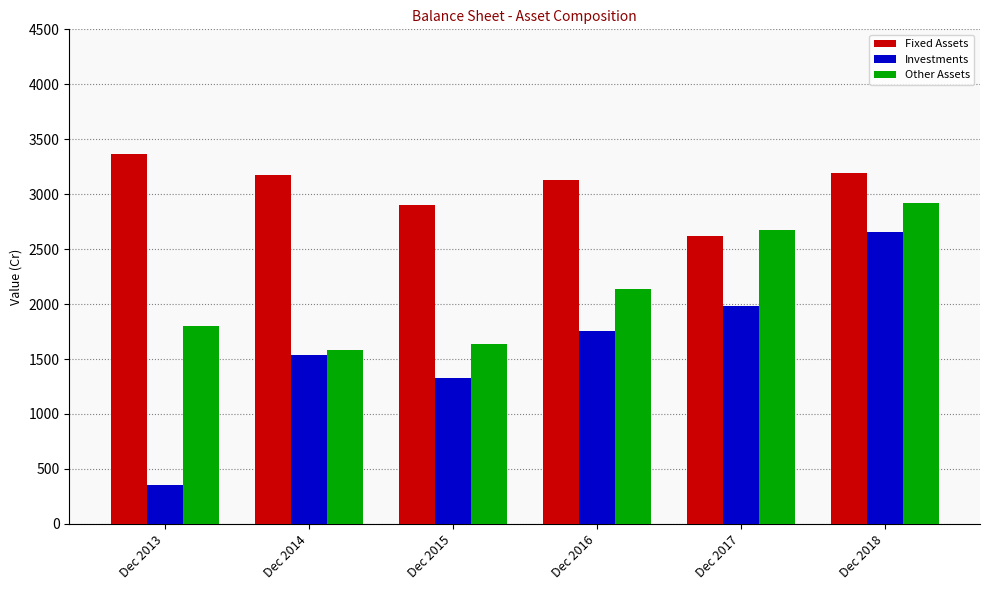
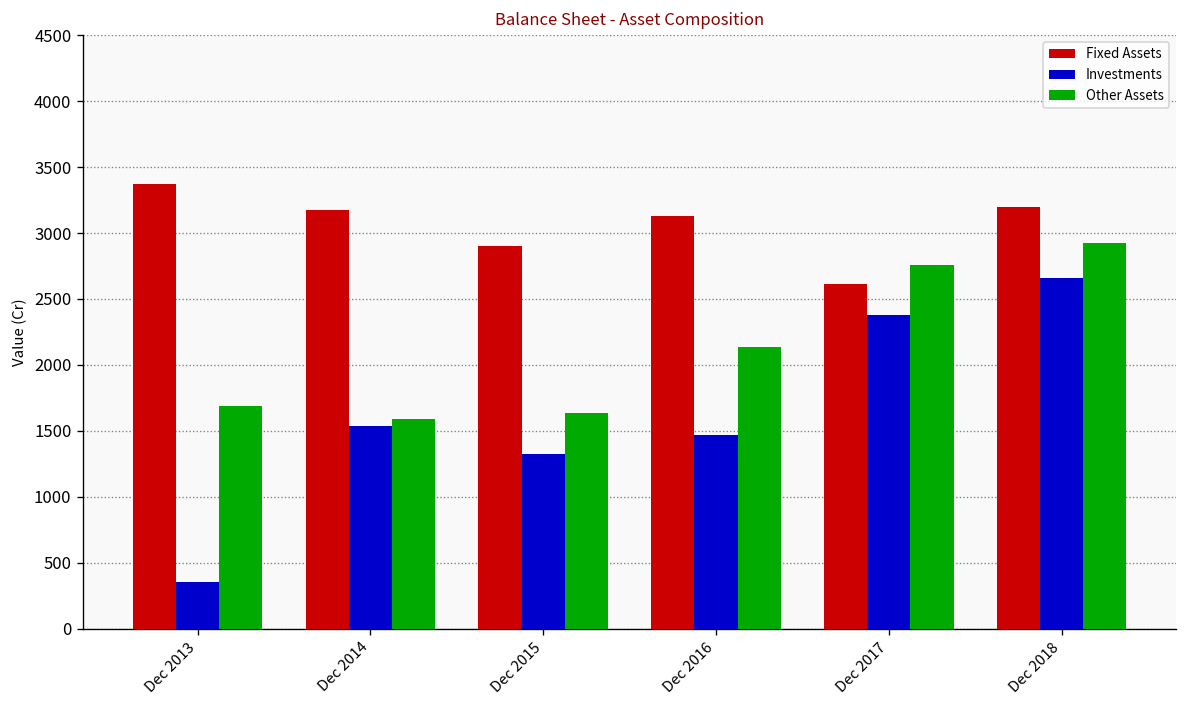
  {
    "Fixed Assets": {
      "Dec 2013": 3370,
      "Dec 2014": 3180,
      "Dec 2015": 2900,
      "Dec 2016": 3130,
      "Dec 2017": 2620,
      "Dec 2018": 3200
    },
    "Investments": {
      "Dec 2013": 350,
      "Dec 2014": 1540,
      "Dec 2015": 1330,
-     "Dec 2016": 1760,
-     "Dec 2017": 1980,
+     "Dec 2016": 1470,
+     "Dec 2017": 2380,
      "Dec 2018": 2660
    },
    "Other Assets": {
-     "Dec 2013": 1800,
+     "Dec 2013": 1690,
      "Dec 2014": 1590,
      "Dec 2015": 1630,
      "Dec 2016": 2140,
-     "Dec 2017": 2670,
+     "Dec 2017": 2760,
      "Dec 2018": 2920
    }
  }
